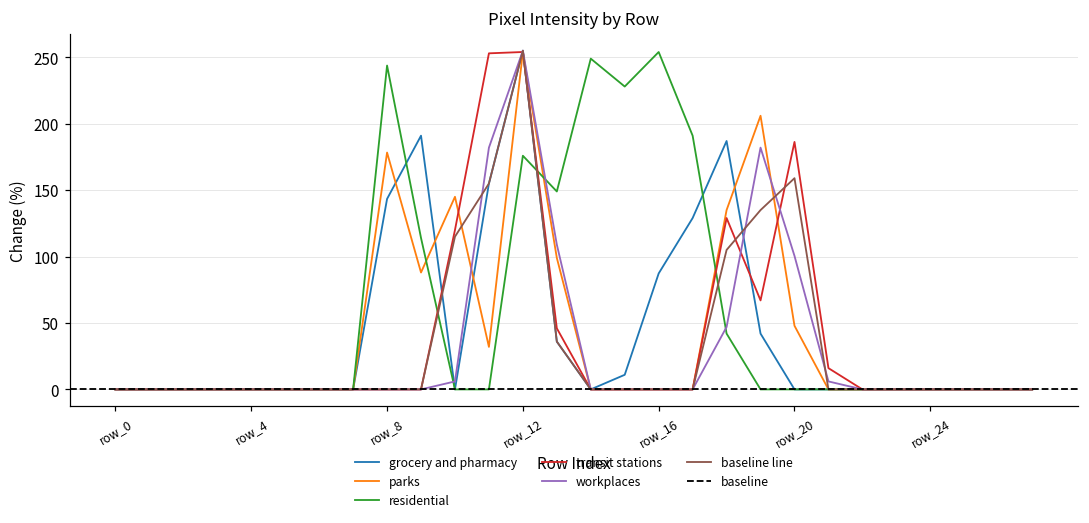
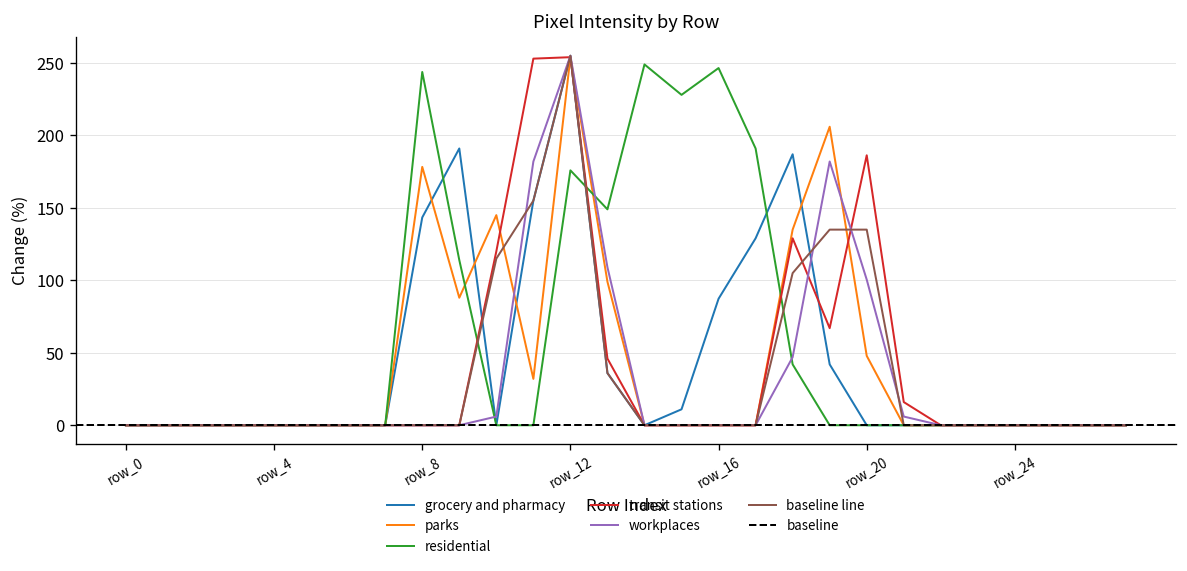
  {
    "grocery and pharmacy": {
      "row_8": 143,
      "row_16": 87
    },
    "parks": {
      "row_8": 178,
      "row_20": 48
    },
    "residential": {
      "row_8": 244,
      "row_12": 176,
-     "row_16": 254
+     "row_16": 247
    },
    "transit stations": {
      "row_20": 186
    },
    "workplaces": {
      "row_20": 101
    },
    "baseline line": {
-     "row_20": 159
+     "row_20": 135
    }
  }
